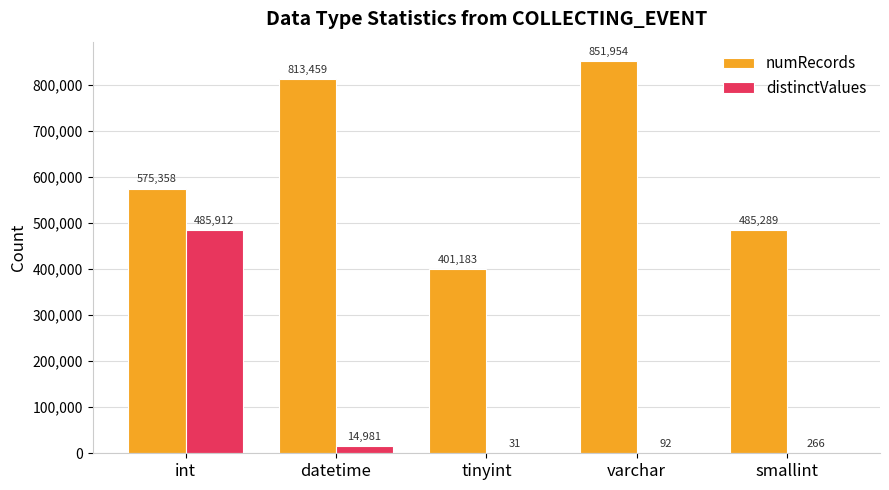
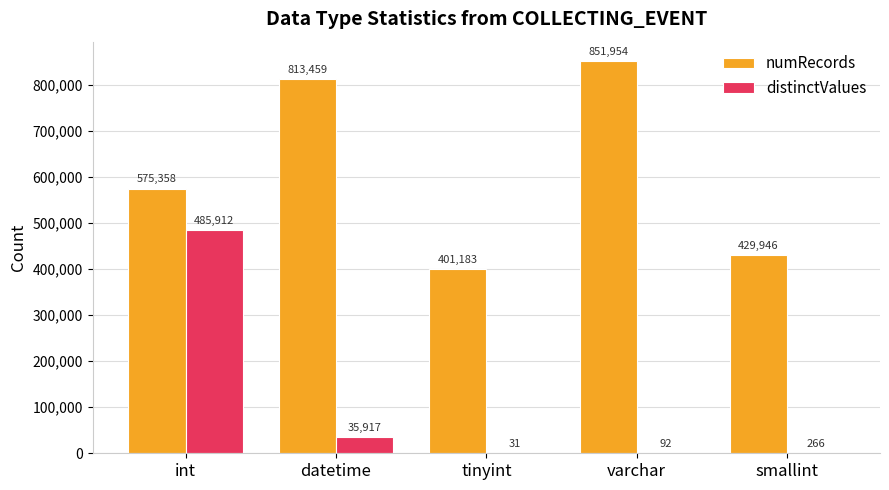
  {
    "numRecords": {
      "int": "575,358",
      "datetime": "813,459",
      "tinyint": "401,183",
      "varchar": "851,954",
-     "smallint": "485,289"
+     "smallint": "429,946"
    },
    "distinctValues": {
      "int": "485,912",
-     "datetime": "14,981",
+     "datetime": "35,917",
      "tinyint": "31",
      "varchar": "92",
      "smallint": "266"
    }
  }
